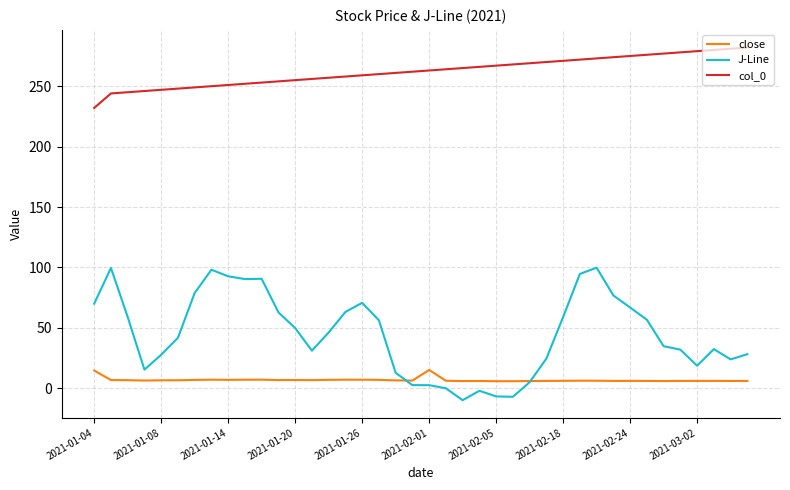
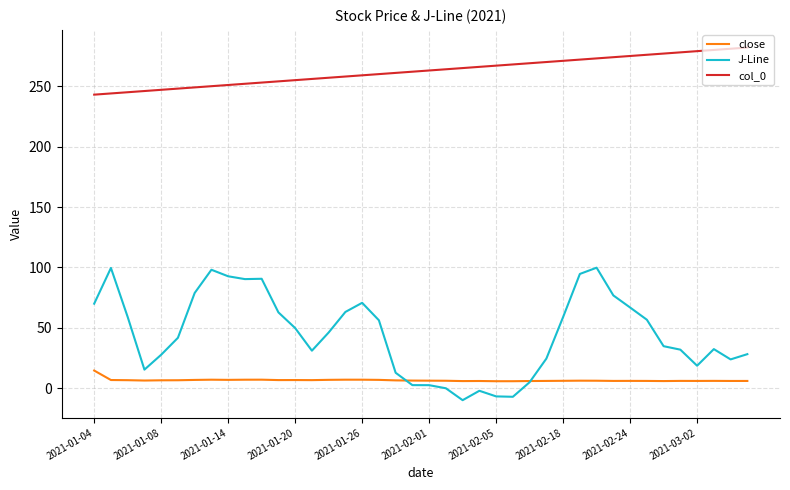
  {
    "close": {
      "2021-01-04": 15,
      "2021-01-08": 7,
      "2021-01-14": 7,
      "2021-01-20": 7,
      "2021-01-26": 7,
-     "2021-02-01": 15,
+     "2021-02-01": 6,
      "2021-02-05": 6,
      "2021-02-18": 6,
      "2021-02-24": 6,
      "2021-03-02": 6
    },
    "J-Line": {
      "2021-01-04": 70,
      "2021-01-08": 28,
      "2021-01-14": 93,
      "2021-01-20": 50,
      "2021-01-26": 71,
      "2021-02-01": 3,
      "2021-02-05": -7,
      "2021-02-18": 59,
      "2021-02-24": 67,
      "2021-03-02": 19
    },
    "col_0": {
-     "2021-01-04": 232,
+     "2021-01-04": 243,
      "2021-01-08": 247,
      "2021-01-14": 251,
      "2021-01-20": 255,
      "2021-01-26": 259,
      "2021-02-01": 263,
      "2021-02-05": 267,
      "2021-02-18": 271,
      "2021-02-24": 275,
      "2021-03-02": 279
    }
  }
